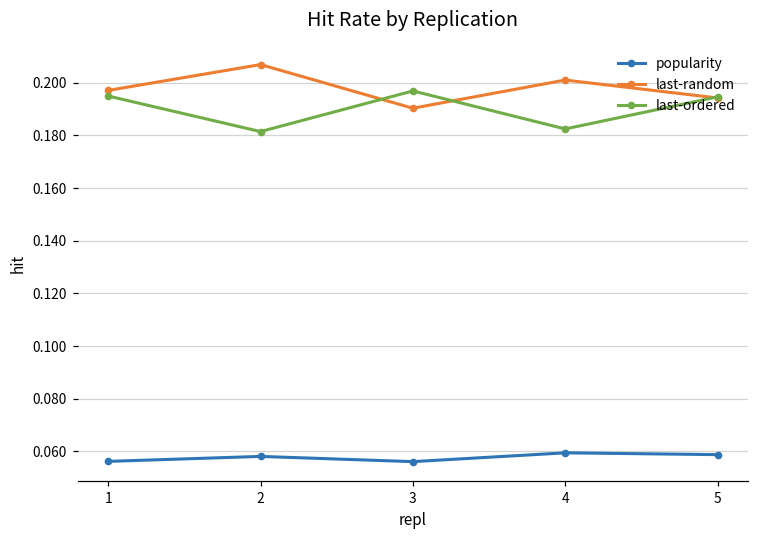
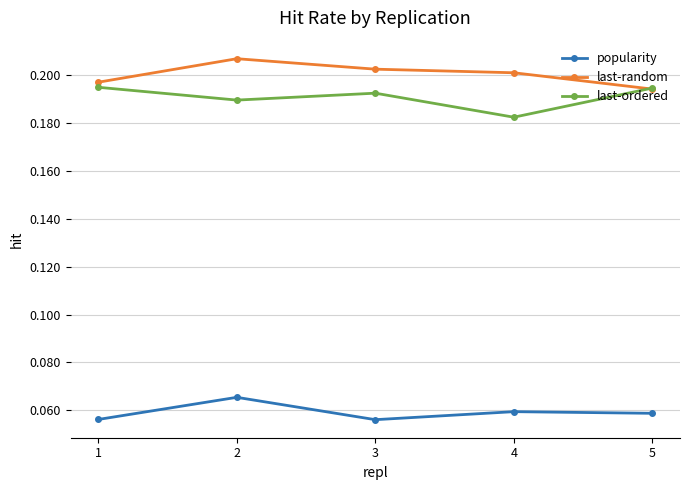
  {
    "popularity": {
      "1": 0.056,
-     "2": 0.058,
+     "2": 0.065,
      "3": 0.056,
      "4": 0.059,
      "5": 0.059
    },
    "last-random": {
      "1": 0.197,
      "2": 0.207,
-     "3": 0.190,
+     "3": 0.203,
      "4": 0.201
    },
    "last-ordered": {
      "1": 0.195,
-     "2": 0.181,
-     "3": 0.197,
+     "2": 0.190,
+     "3": 0.193,
      "4": 0.182
    }
  }
